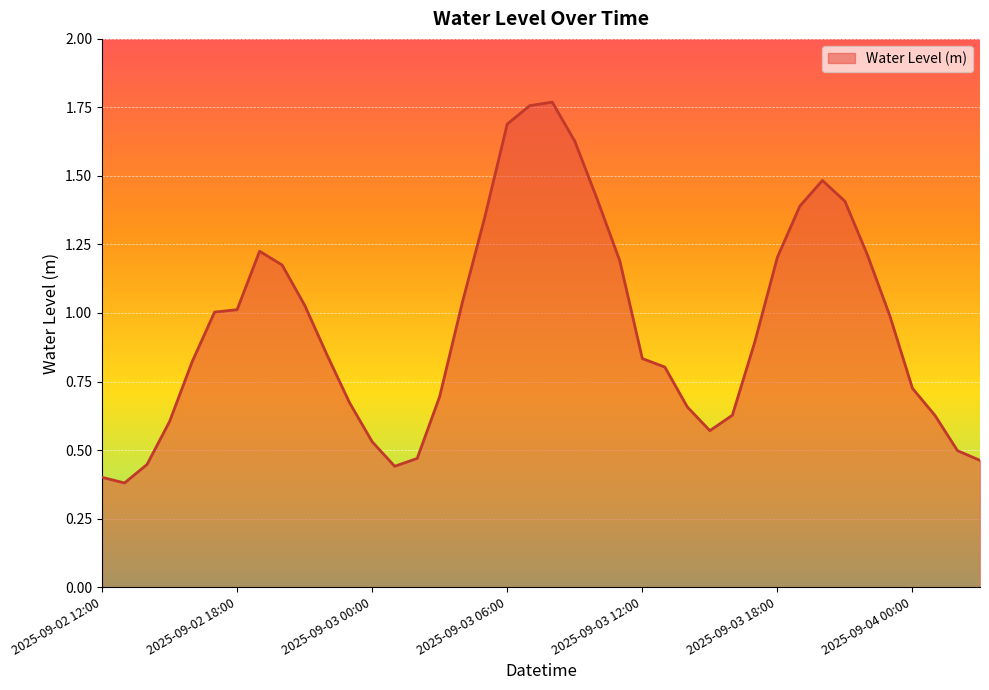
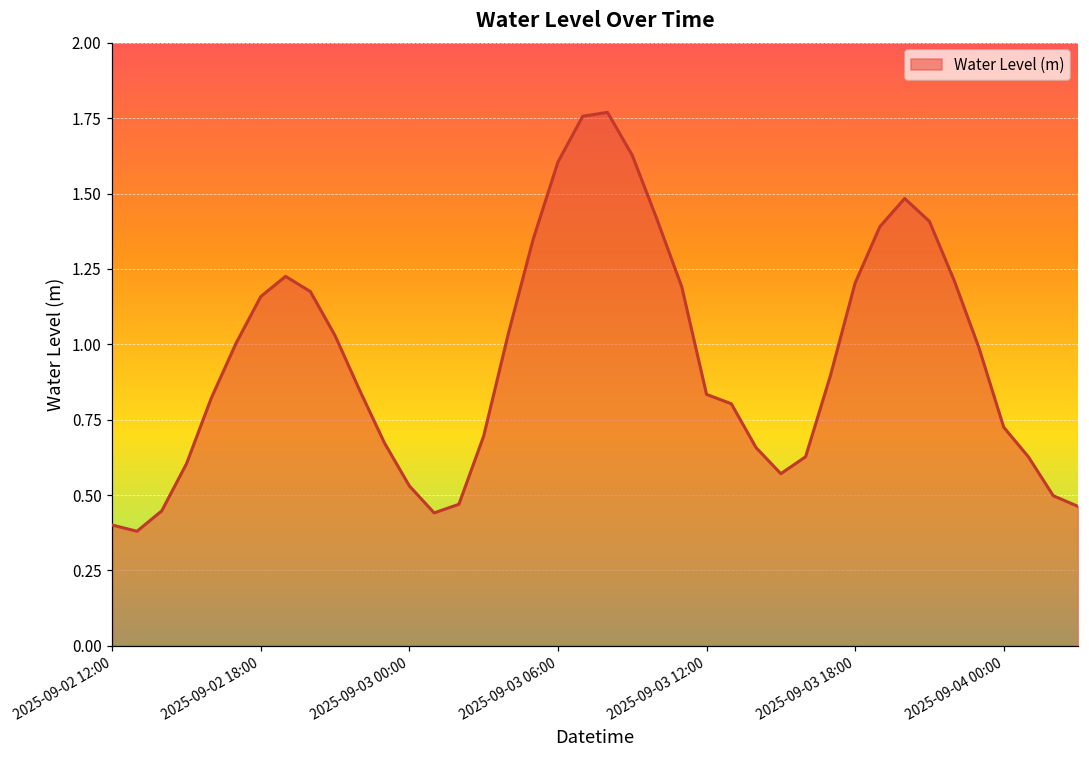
  {
    "2025-09-02 12:00": 0.40,
-   "2025-09-02 18:00": 1.01,
+   "2025-09-02 18:00": 1.16,
    "2025-09-03 00:00": 0.53,
-   "2025-09-03 06:00": 1.69,
+   "2025-09-03 06:00": 1.60,
    "2025-09-03 12:00": 0.83,
    "2025-09-03 18:00": 1.20,
    "2025-09-04 00:00": 0.73
  }
